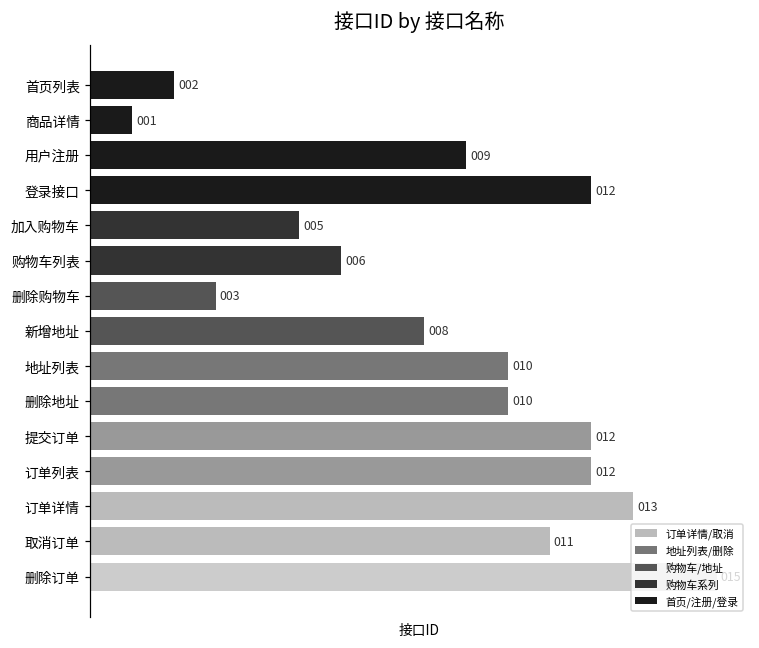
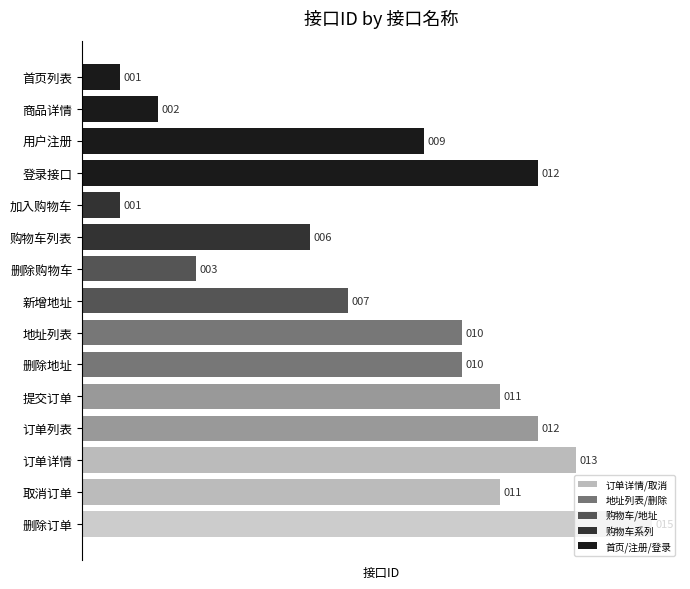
  {
-   "首页列表": "002",
-   "商品详情": "001",
+   "首页列表": "001",
+   "商品详情": "002",
    "用户注册": "009",
    "登录接口": "012",
-   "加入购物车": "005",
+   "加入购物车": "001",
    "购物车列表": "006",
    "删除购物车": "003",
-   "新增地址": "008",
+   "新增地址": "007",
    "地址列表": "010",
    "删除地址": "010",
-   "提交订单": "012",
+   "提交订单": "011",
    "订单列表": "012",
    "订单详情": "013",
    "取消订单": "011"
  }
